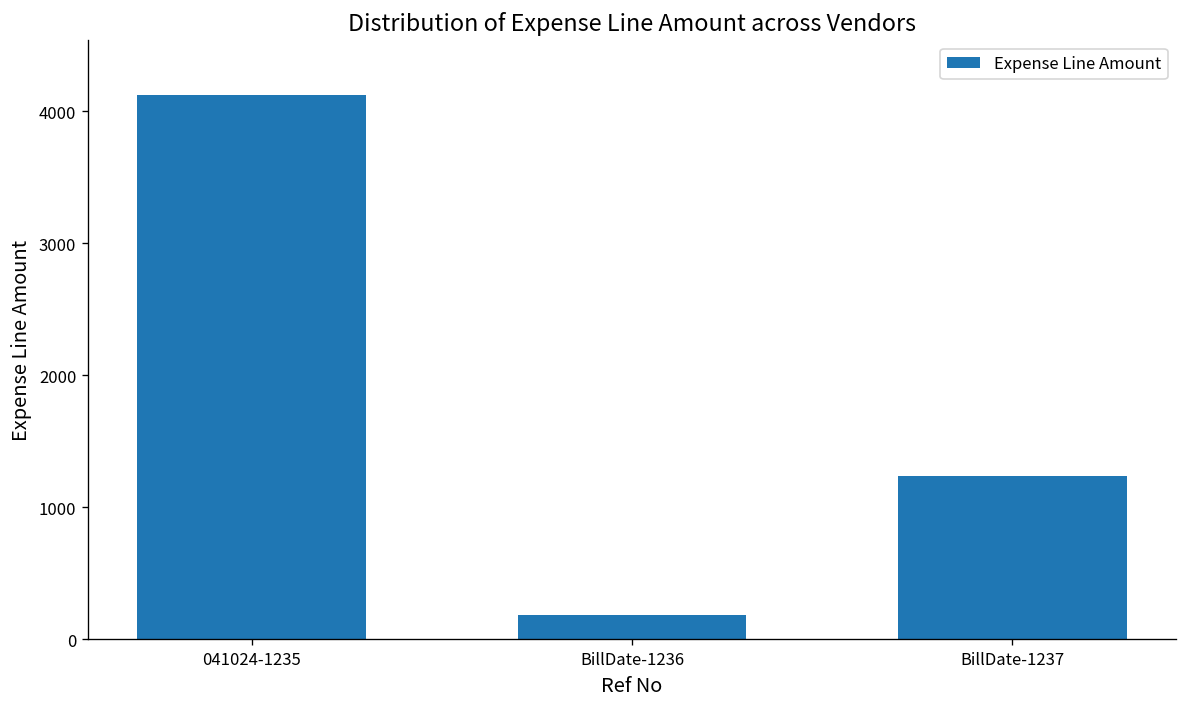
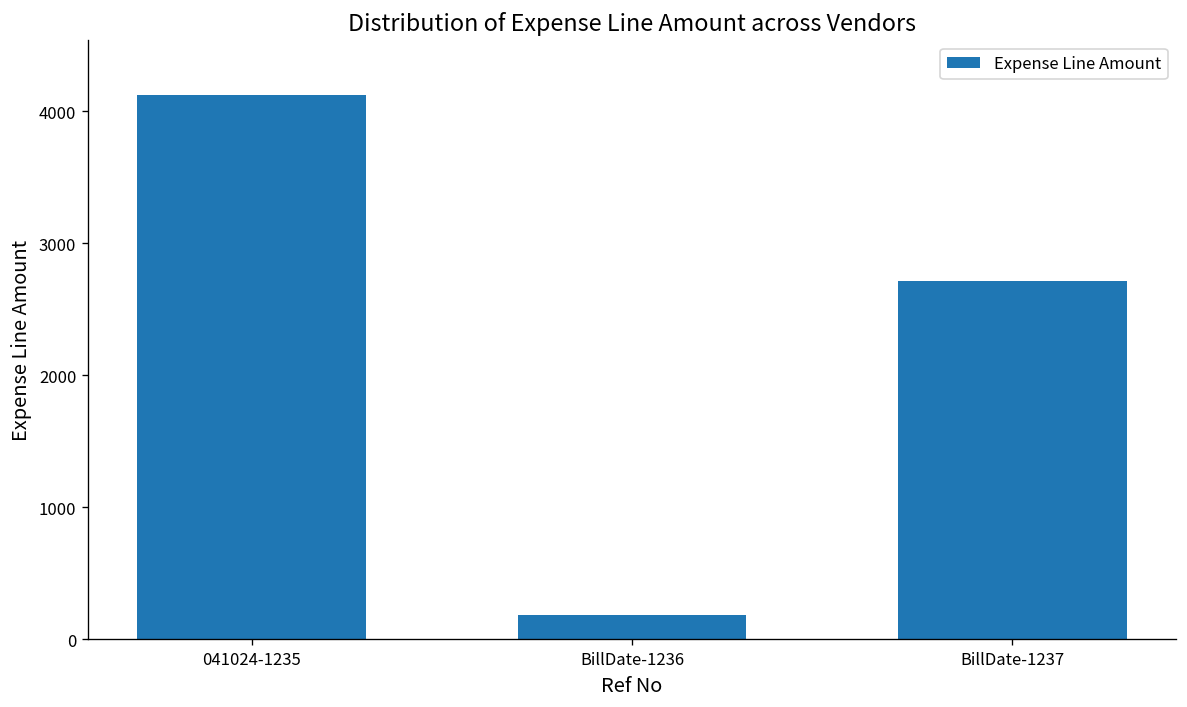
  {
    "041024-1235": 4120,
    "BillDate-1236": 180,
-   "BillDate-1237": 1240
+   "BillDate-1237": 2710
  }
